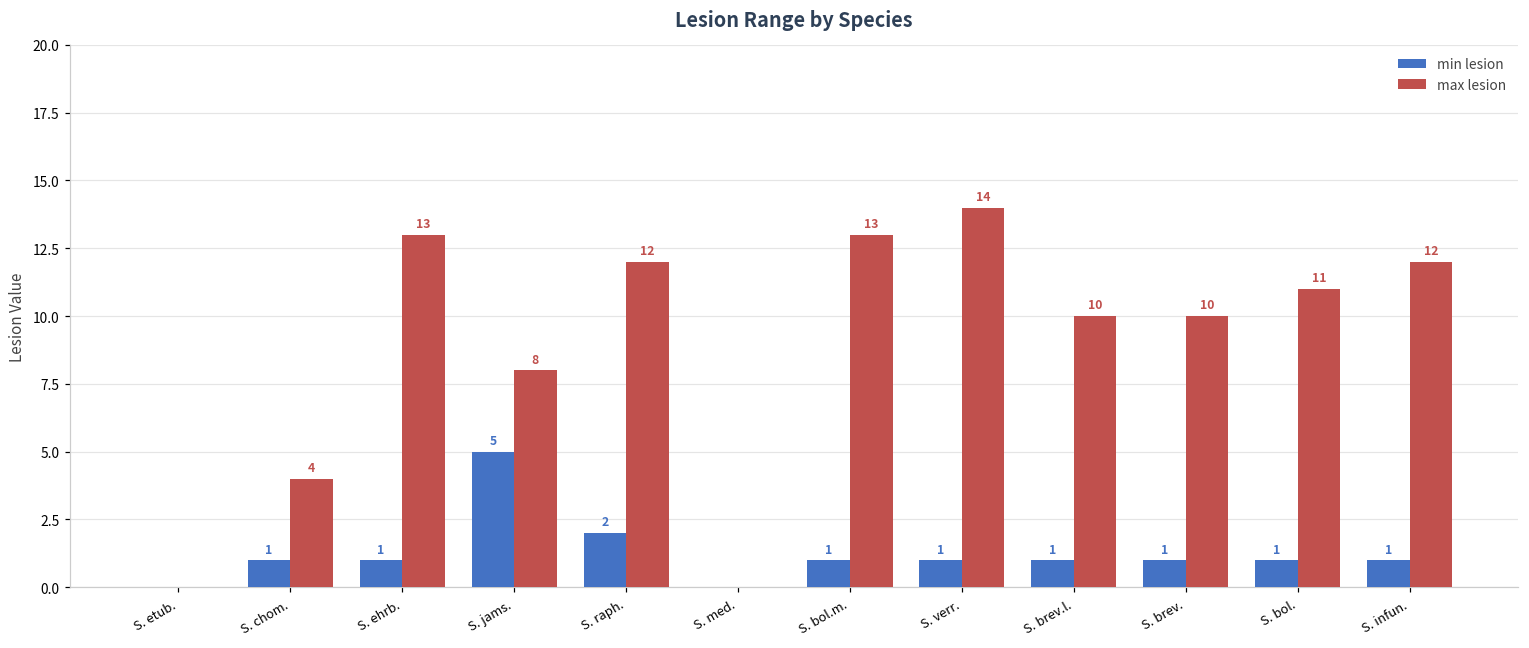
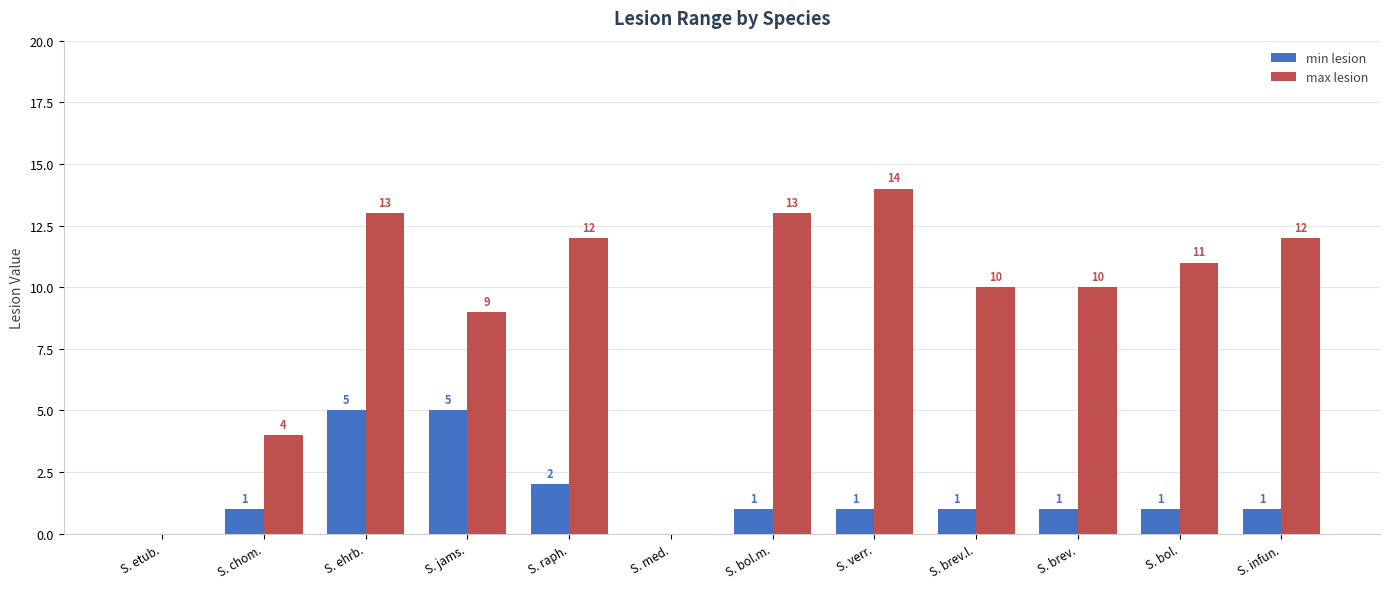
  {
    "min lesion": {
      "S. chom.": 1,
-     "S. ehrb.": 1,
+     "S. ehrb.": 5,
      "S. jams.": 5,
      "S. raph.": 2,
      "S. bol.m.": 1,
      "S. verr.": 1,
      "S. brev.l.": 1,
      "S. brev.": 1,
      "S. bol.": 1,
      "S. infun.": 1
    },
    "max lesion": {
      "S. chom.": 4,
      "S. ehrb.": 13,
-     "S. jams.": 8,
+     "S. jams.": 9,
      "S. raph.": 12,
      "S. bol.m.": 13,
      "S. verr.": 14,
      "S. brev.l.": 10,
      "S. brev.": 10,
      "S. bol.": 11,
      "S. infun.": 12
    }
  }
